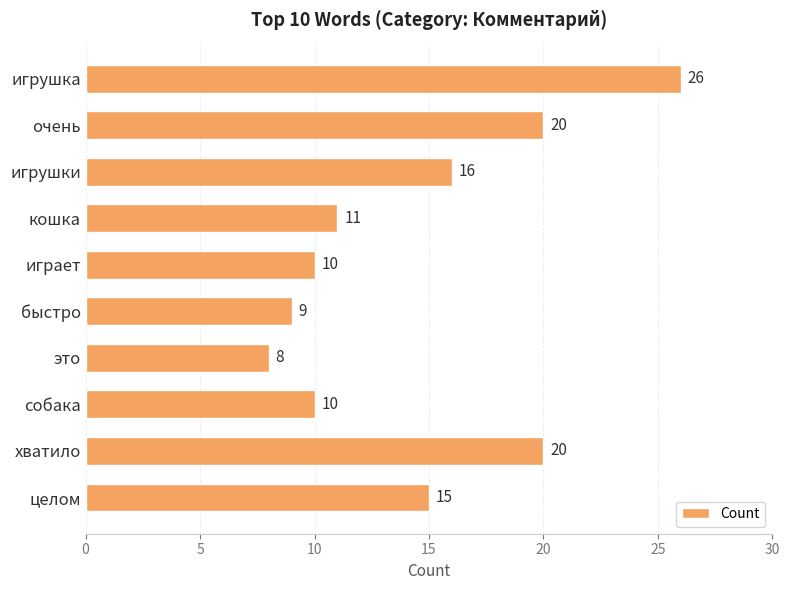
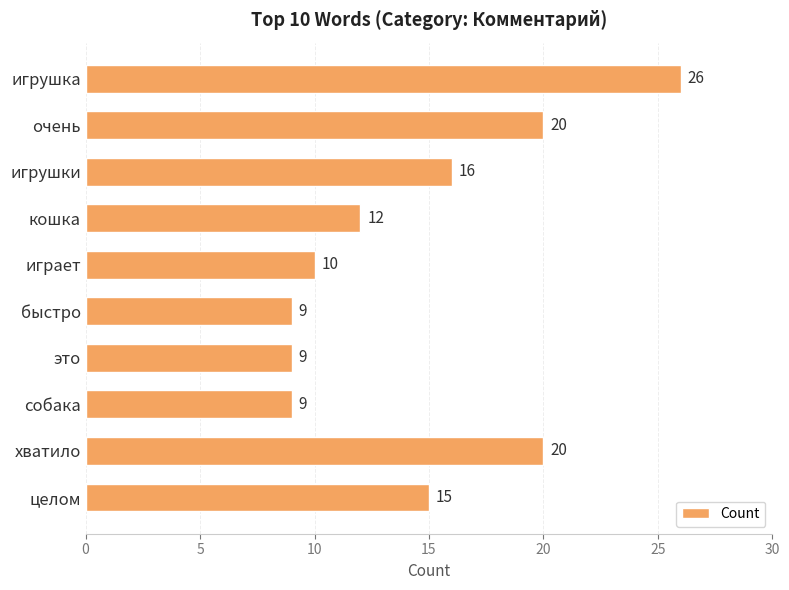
  {
    "игрушка": 26,
    "очень": 20,
    "игрушки": 16,
-   "кошка": 11,
+   "кошка": 12,
    "играет": 10,
    "быстро": 9,
-   "это": 8,
-   "собака": 10,
+   "это": 9,
+   "собака": 9,
    "хватило": 20,
    "целом": 15
  }
